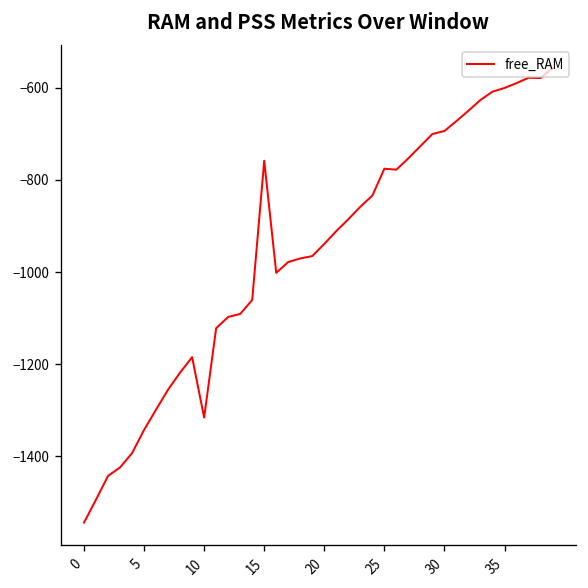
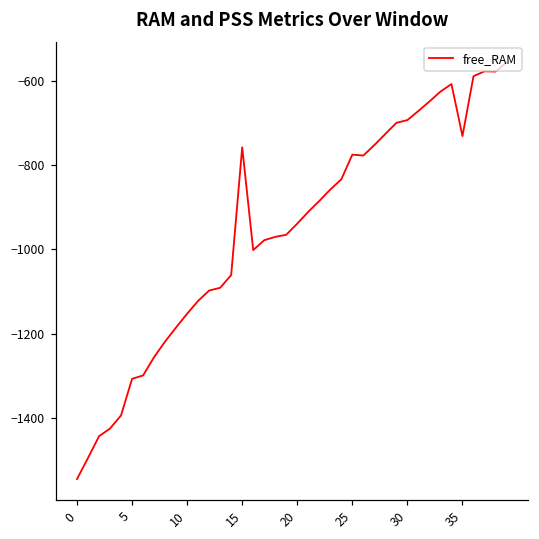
  {
    "0": -1540,
-   "5": -1340,
-   "10": -1320,
+   "5": -1310,
+   "10": -1150,
    "15": -760,
    "20": -940,
    "25": -780,
    "30": -690,
-   "35": -600
+   "35": -730
  }
